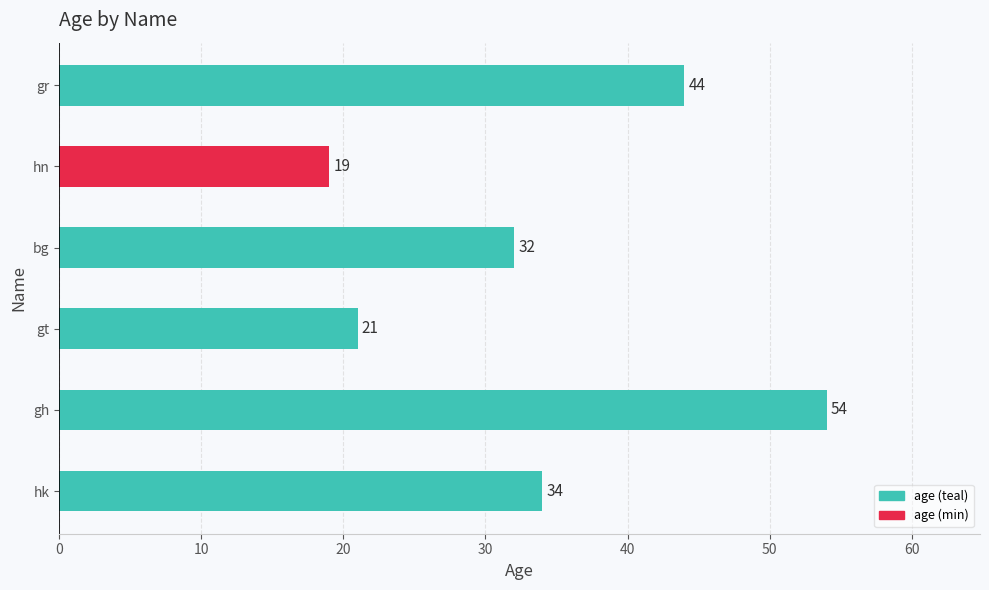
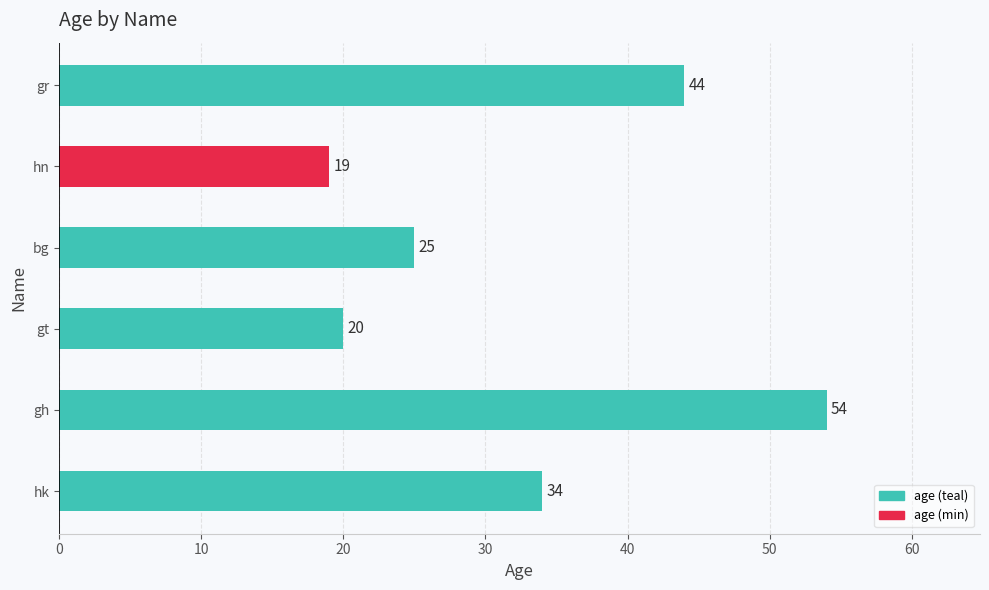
  {
    "gr": 44,
    "hn": 19,
-   "bg": 32,
-   "gt": 21,
+   "bg": 25,
+   "gt": 20,
    "gh": 54,
    "hk": 34
  }
